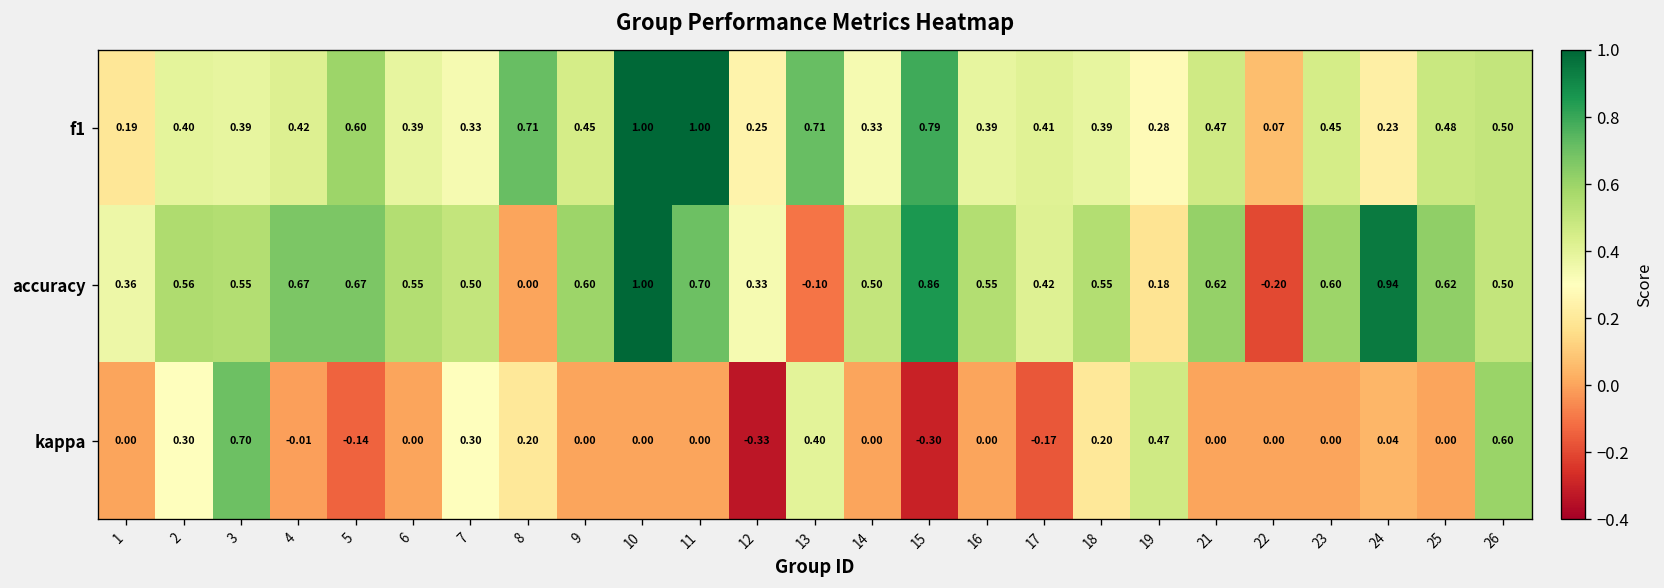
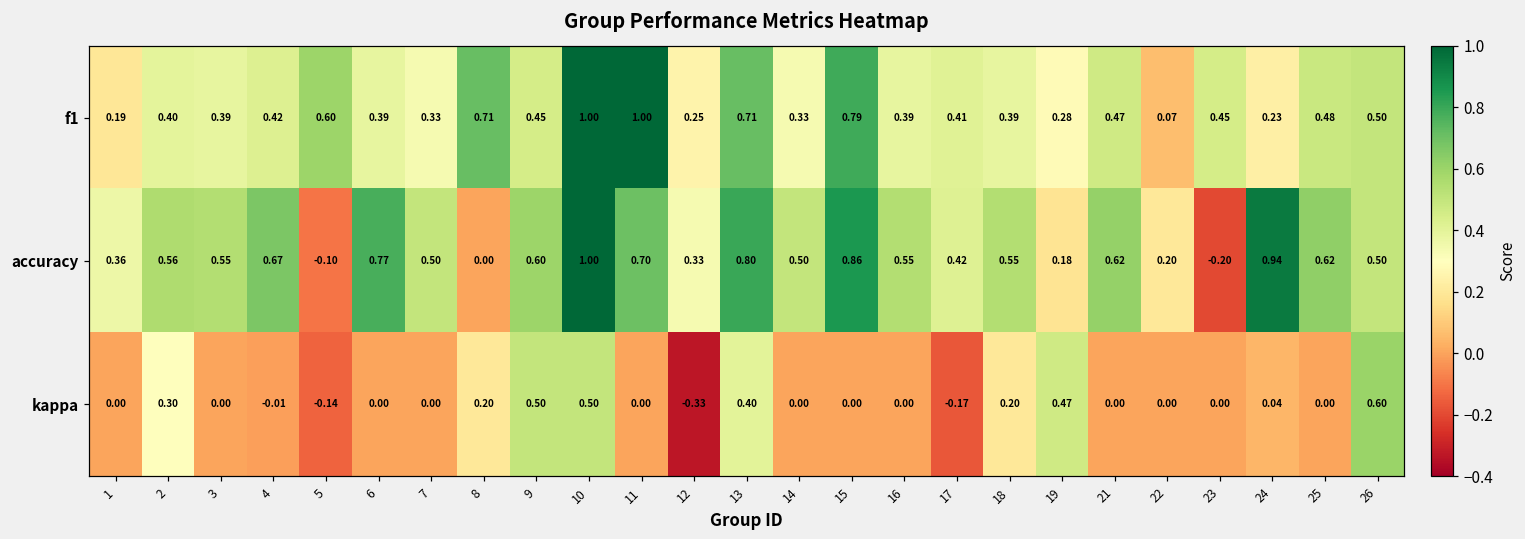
  {
    "f1": {
      "1": 0.19,
      "2": 0.40,
      "3": 0.39,
      "4": 0.42,
      "5": 0.60,
      "6": 0.39,
      "7": 0.33,
      "8": 0.71,
      "9": 0.45,
      "10": 1.00,
      "11": 1.00,
      "12": 0.25,
      "13": 0.71,
      "14": 0.33,
      "15": 0.79,
      "16": 0.39,
      "17": 0.41,
      "18": 0.39,
      "19": 0.28,
      "21": 0.47,
      "22": 0.07,
      "23": 0.45,
      "24": 0.23,
      "25": 0.48,
      "26": 0.50
    },
    "accuracy": {
      "1": 0.36,
      "2": 0.56,
      "3": 0.55,
      "4": 0.67,
-     "5": 0.67,
-     "6": 0.55,
+     "5": -0.10,
+     "6": 0.77,
      "7": 0.50,
      "8": 0.00,
      "9": 0.60,
      "10": 1.00,
      "11": 0.70,
      "12": 0.33,
-     "13": -0.10,
+     "13": 0.80,
      "14": 0.50,
      "15": 0.86,
      "16": 0.55,
      "17": 0.42,
      "18": 0.55,
      "19": 0.18,
      "21": 0.62,
-     "22": -0.20,
-     "23": 0.60,
+     "22": 0.20,
+     "23": -0.20,
      "24": 0.94,
      "25": 0.62,
      "26": 0.50
    },
    "kappa": {
      "1": 0.00,
      "2": 0.30,
-     "3": 0.70,
+     "3": 0.00,
      "4": -0.01,
      "5": -0.14,
      "6": 0.00,
-     "7": 0.30,
+     "7": 0.00,
      "8": 0.20,
-     "9": 0.00,
-     "10": 0.00,
+     "9": 0.50,
+     "10": 0.50,
      "11": 0.00,
      "12": -0.33,
      "13": 0.40,
      "14": 0.00,
-     "15": -0.30,
+     "15": 0.00,
      "16": 0.00,
      "17": -0.17,
      "18": 0.20,
      "19": 0.47,
      "21": 0.00,
      "22": 0.00,
      "23": 0.00,
      "24": 0.04,
      "25": 0.00,
      "26": 0.60
    }
  }
